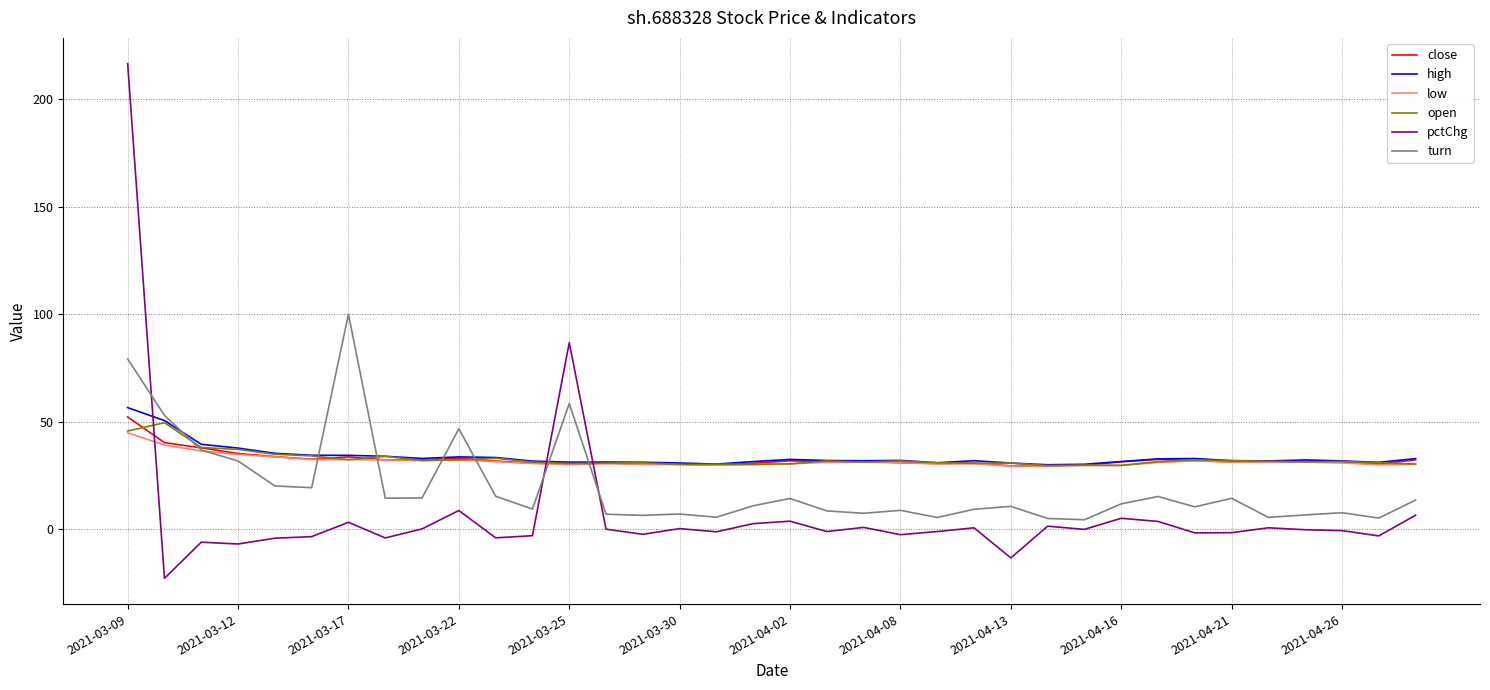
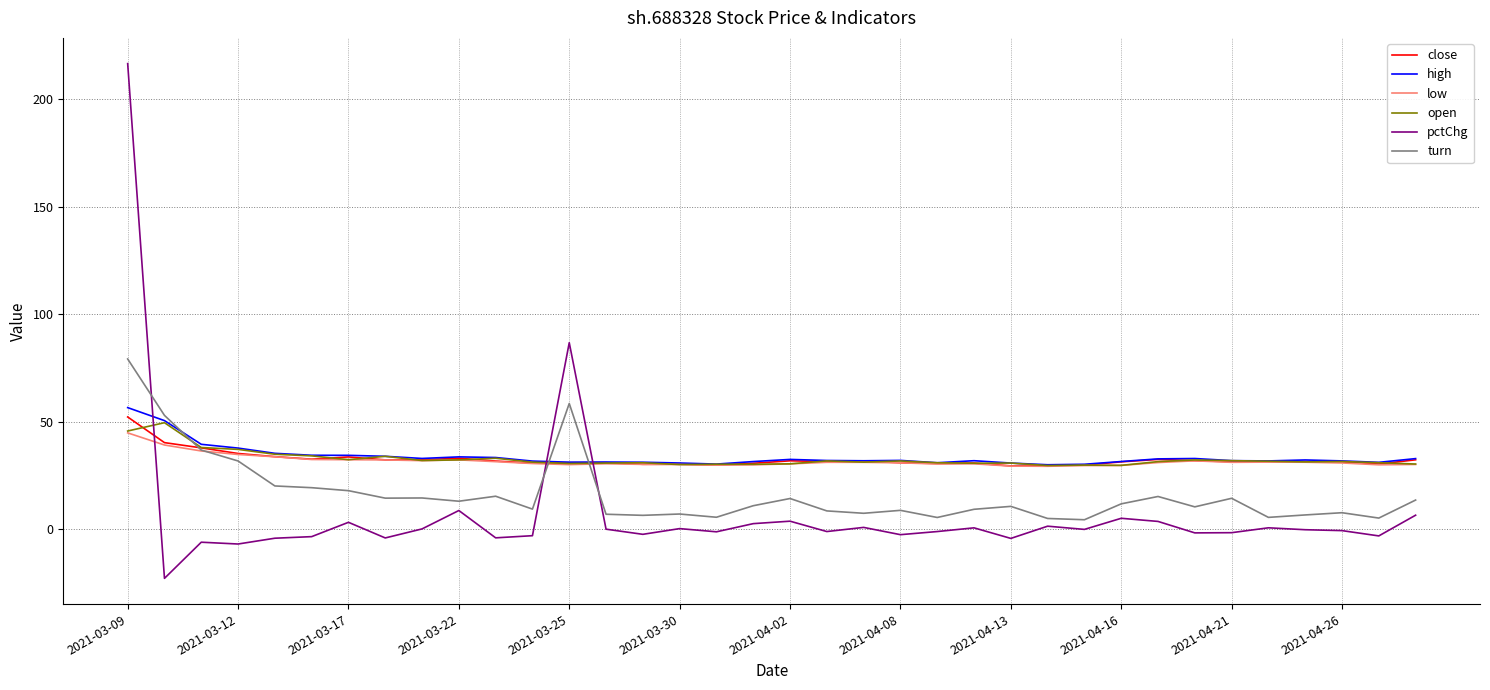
  {
    "close": {
      "2021-03-09": 52
    },
    "high": {
      "2021-03-09": 57
    },
    "pctChg": {
      "2021-03-09": 217,
      "2021-03-12": -7,
      "2021-03-17": 3,
      "2021-03-22": 9,
      "2021-03-25": 87,
      "2021-03-30": 0,
      "2021-04-02": 4,
      "2021-04-08": -3,
-     "2021-04-13": -13,
+     "2021-04-13": -4,
      "2021-04-16": 5,
      "2021-04-21": -2,
      "2021-04-26": -1
    },
    "turn": {
      "2021-03-09": 79,
      "2021-03-12": 32,
-     "2021-03-17": 100,
-     "2021-03-22": 47,
+     "2021-03-17": 18,
+     "2021-03-22": 13,
      "2021-03-25": 58,
      "2021-03-30": 7,
      "2021-04-02": 14,
      "2021-04-08": 9,
      "2021-04-13": 11,
      "2021-04-16": 12,
      "2021-04-21": 14,
      "2021-04-26": 8
    }
  }
